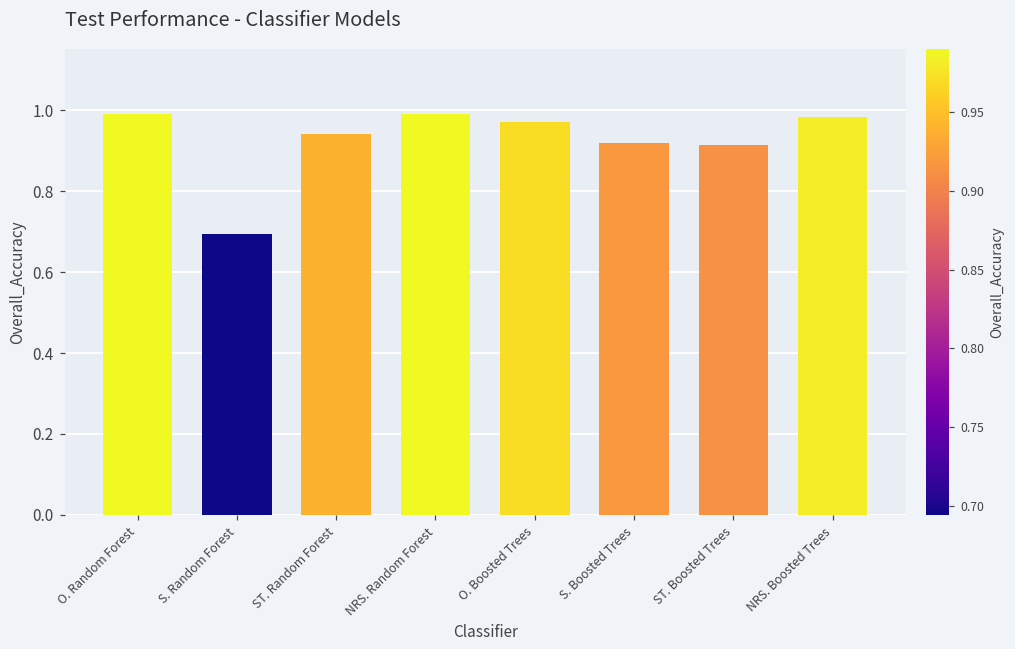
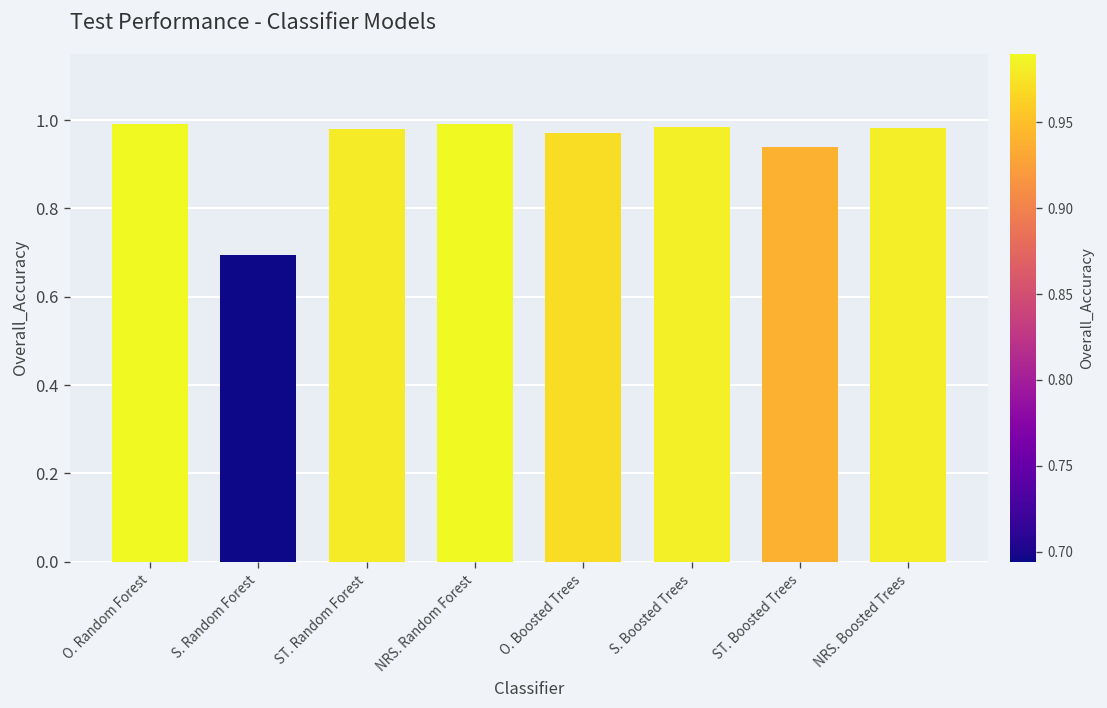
  {
    "O. Random Forest": 0.99,
    "S. Random Forest": 0.69,
-   "ST. Random Forest": 0.94,
+   "ST. Random Forest": 0.98,
    "NRS. Random Forest": 0.99,
    "O. Boosted Trees": 0.97,
-   "S. Boosted Trees": 0.92,
-   "ST. Boosted Trees": 0.91,
+   "S. Boosted Trees": 0.98,
+   "ST. Boosted Trees": 0.94,
    "NRS. Boosted Trees": 0.98
  }
